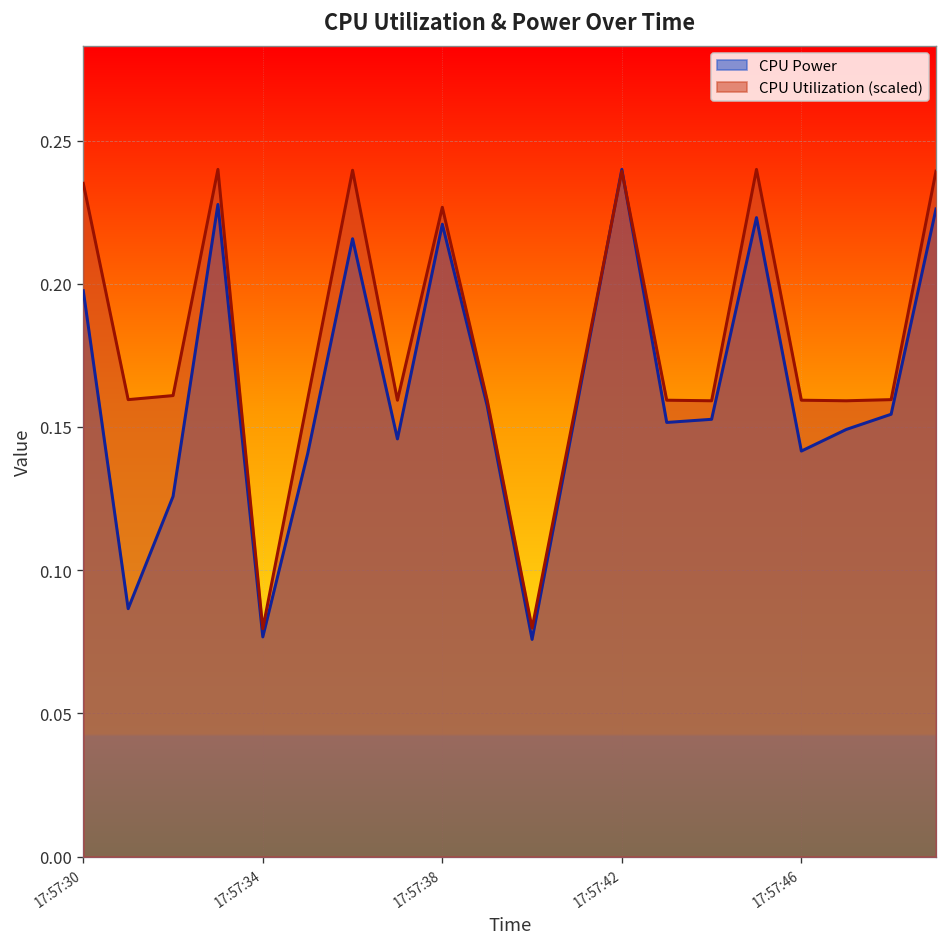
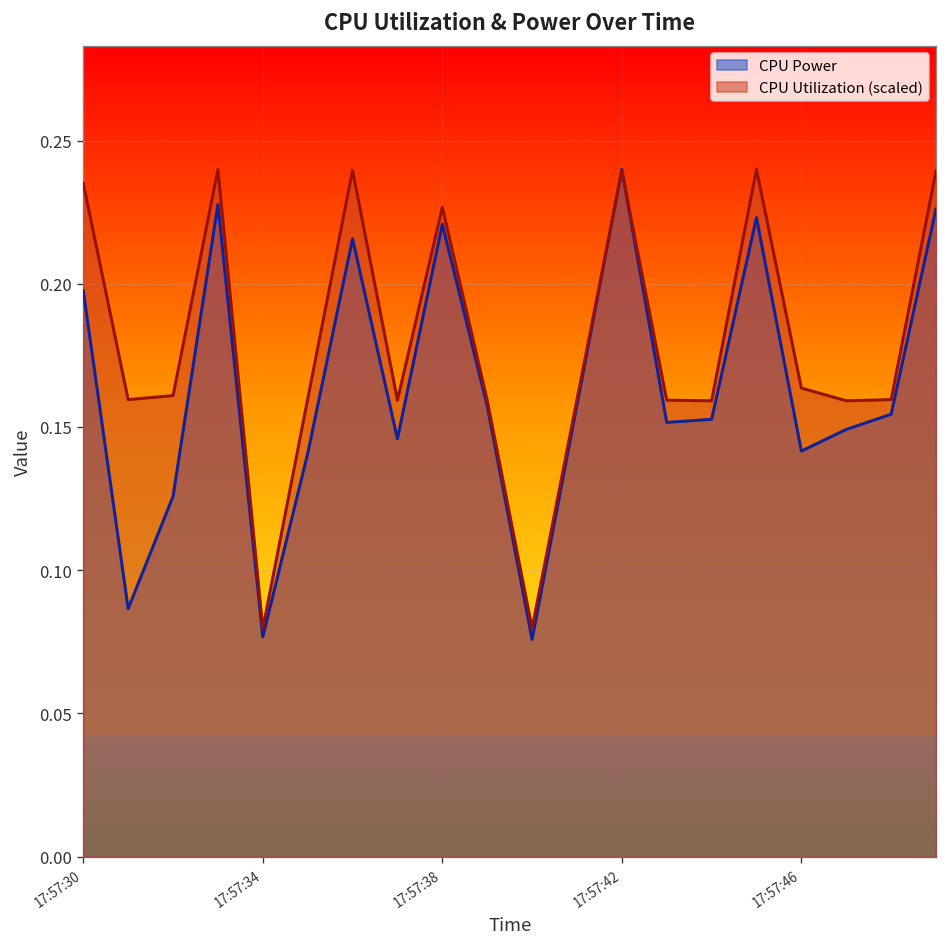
  {
    "CPU Power": {
      "17:57:30": 0.198,
      "17:57:34": 0.077,
      "17:57:38": 0.221,
      "17:57:46": 0.142
    },
    "CPU Utilization (scaled)": {
      "17:57:30": 0.235,
      "17:57:34": 0.080,
      "17:57:38": 0.227,
-     "17:57:46": 0.159
+     "17:57:46": 0.164
    }
  }
